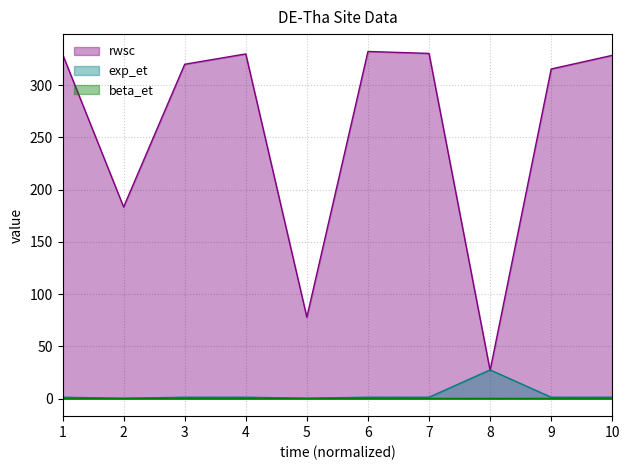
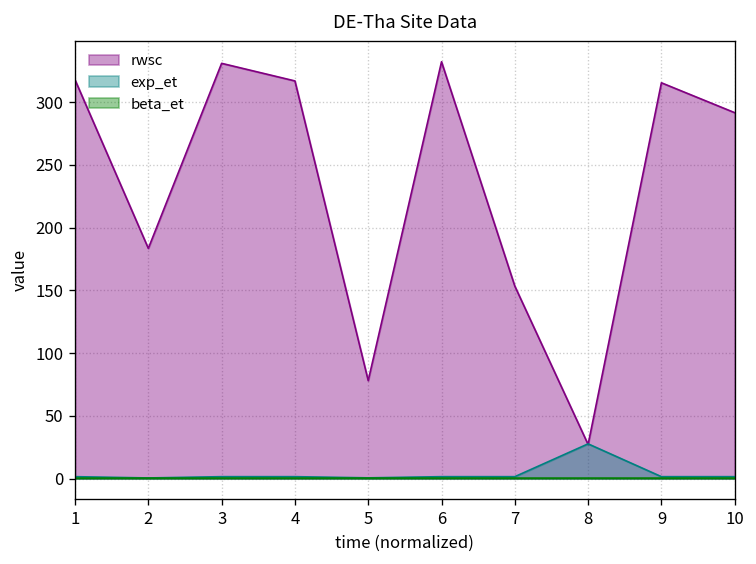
  {
    "rwsc": {
-     "1": 329,
+     "1": 318,
      "2": 183,
-     "3": 320,
-     "4": 330,
+     "3": 331,
+     "4": 317,
      "5": 78,
      "6": 332,
-     "7": 330,
+     "7": 153,
      "9": 315,
-     "10": 328
+     "10": 291
    },
    "beta_et": {
      "8": 0
    }
  }
